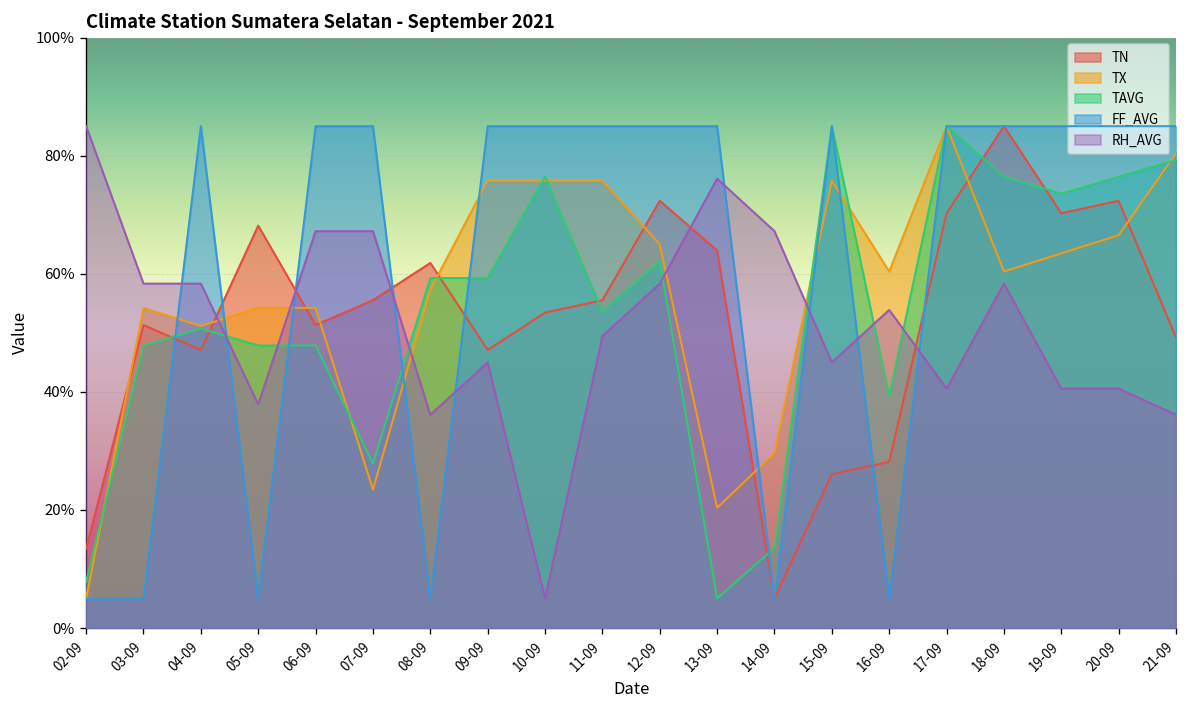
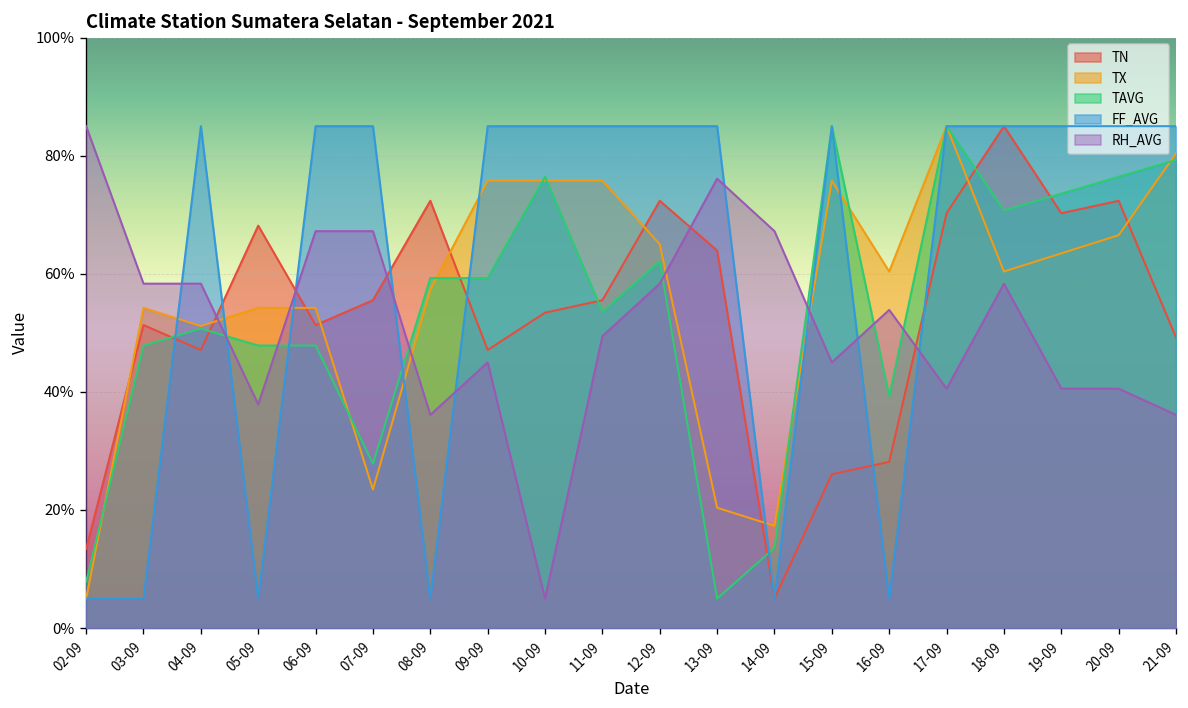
  {
    "TN": {
      "02-09": "13%",
      "03-09": "51%",
      "04-09": "47%",
      "05-09": "68%",
      "06-09": "51%",
      "07-09": "56%",
-     "08-09": "62%",
+     "08-09": "72%",
      "09-09": "47%",
      "10-09": "53%",
      "11-09": "56%",
      "12-09": "72%",
      "13-09": "64%",
      "15-09": "26%",
      "16-09": "28%",
      "17-09": "70%",
      "19-09": "70%",
      "20-09": "72%",
      "21-09": "49%"
    },
    "TX": {
      "03-09": "54%",
      "05-09": "54%",
      "06-09": "54%",
      "07-09": "23%",
      "08-09": "57%",
      "09-09": "76%",
      "10-09": "76%",
      "11-09": "76%",
      "12-09": "65%",
      "13-09": "20%",
-     "14-09": "30%",
+     "14-09": "17%",
      "15-09": "76%",
      "16-09": "60%",
      "18-09": "60%",
      "19-09": "63%",
      "20-09": "67%",
      "21-09": "80%"
    },
    "TAVG": {
      "02-09": "8%",
      "03-09": "48%",
      "05-09": "48%",
      "06-09": "48%",
      "07-09": "28%",
      "08-09": "59%",
      "09-09": "59%",
      "10-09": "76%",
      "11-09": "54%",
      "12-09": "62%",
      "13-09": "5%",
      "14-09": "14%",
      "16-09": "39%",
-     "18-09": "76%",
+     "18-09": "71%",
      "19-09": "74%",
      "20-09": "76%",
      "21-09": "79%"
    },
    "FF_AVG": {
      "03-09": "5%",
      "04-09": "85%",
      "05-09": "5%",
      "06-09": "85%",
      "07-09": "85%",
      "08-09": "5%",
      "09-09": "85%",
      "10-09": "85%",
      "11-09": "85%",
      "12-09": "85%",
      "13-09": "85%",
      "16-09": "5%",
      "19-09": "85%",
      "21-09": "85%"
    },
    "RH_AVG": {
      "02-09": "85%",
      "03-09": "58%",
      "04-09": "58%",
      "05-09": "38%",
      "06-09": "67%",
      "07-09": "67%",
      "08-09": "36%",
      "09-09": "45%",
      "10-09": "5%",
      "11-09": "49%",
      "12-09": "58%",
      "13-09": "76%",
      "14-09": "67%",
      "15-09": "45%",
      "16-09": "54%",
      "17-09": "41%",
      "18-09": "58%",
      "19-09": "41%",
      "20-09": "41%",
      "21-09": "36%"
    }
  }
